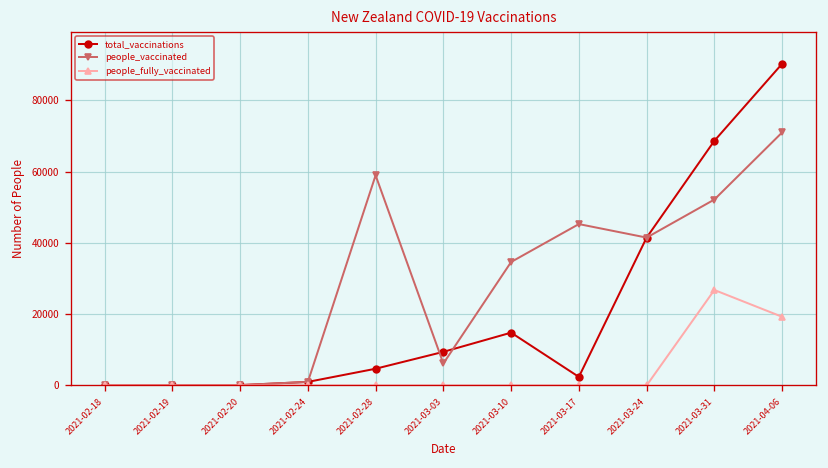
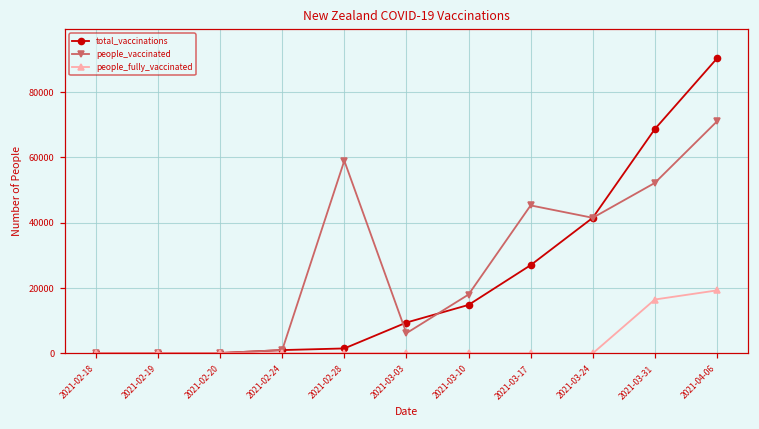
  {
    "total_vaccinations": {
-     "2021-02-28": 5000,
+     "2021-02-28": 2000,
      "2021-03-03": 9000,
      "2021-03-10": 15000,
-     "2021-03-17": 2000,
+     "2021-03-17": 27000,
      "2021-03-31": 69000,
      "2021-04-06": 90000
    },
    "people_vaccinated": {
      "2021-02-28": 59000,
      "2021-03-03": 6000,
-     "2021-03-10": 35000,
+     "2021-03-10": 18000,
      "2021-03-17": 45000,
      "2021-03-31": 52000,
      "2021-04-06": 71000
    },
    "people_fully_vaccinated": {
      "2021-02-24": 0,
      "2021-02-28": 0,
      "2021-03-03": 0,
      "2021-03-10": 0,
      "2021-03-17": 0,
      "2021-03-24": 0,
-     "2021-03-31": 27000,
+     "2021-03-31": 16000,
      "2021-04-06": 19000
    }
  }
